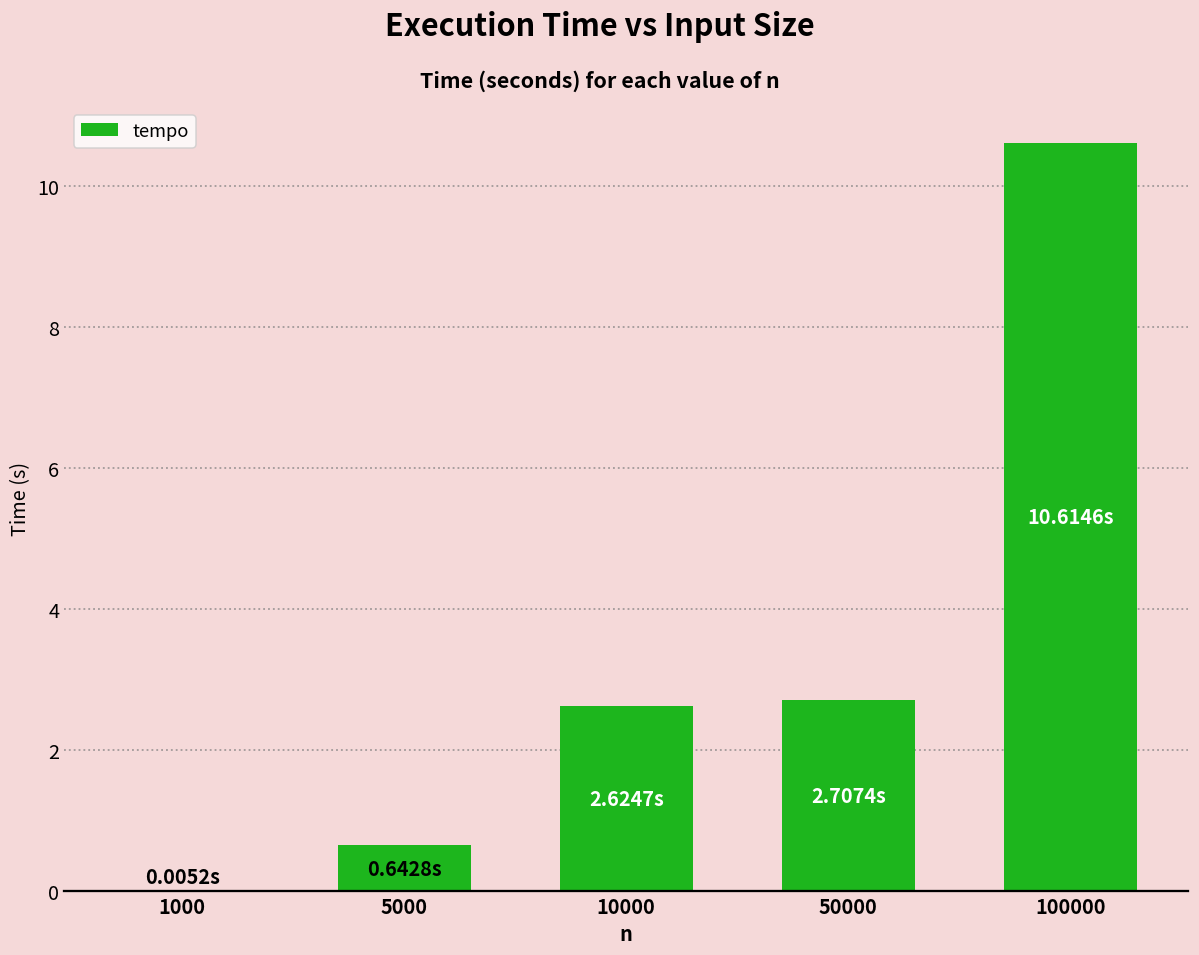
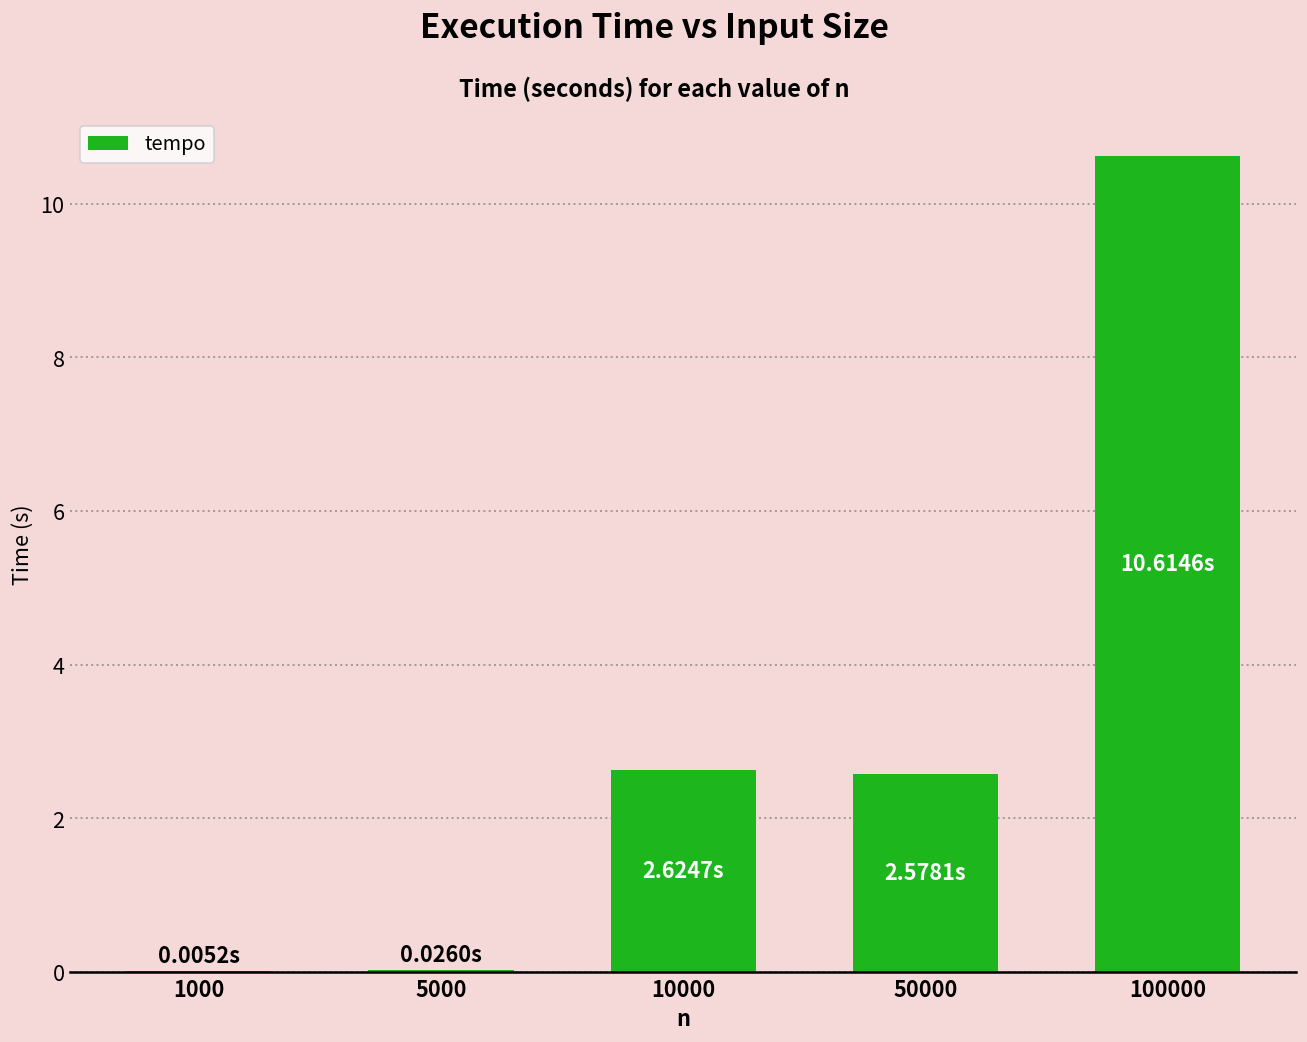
  {
    "1000": "0.0052s",
-   "5000": "0.6428s",
+   "5000": "0.0260s",
    "10000": "2.6247s",
-   "50000": "2.7074s",
+   "50000": "2.5781s",
    "100000": "10.6146s"
  }
